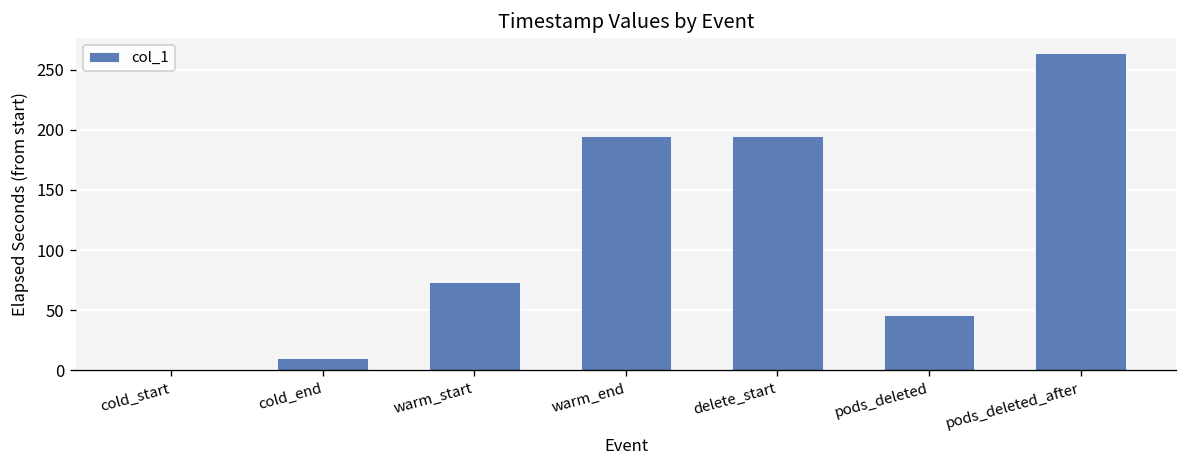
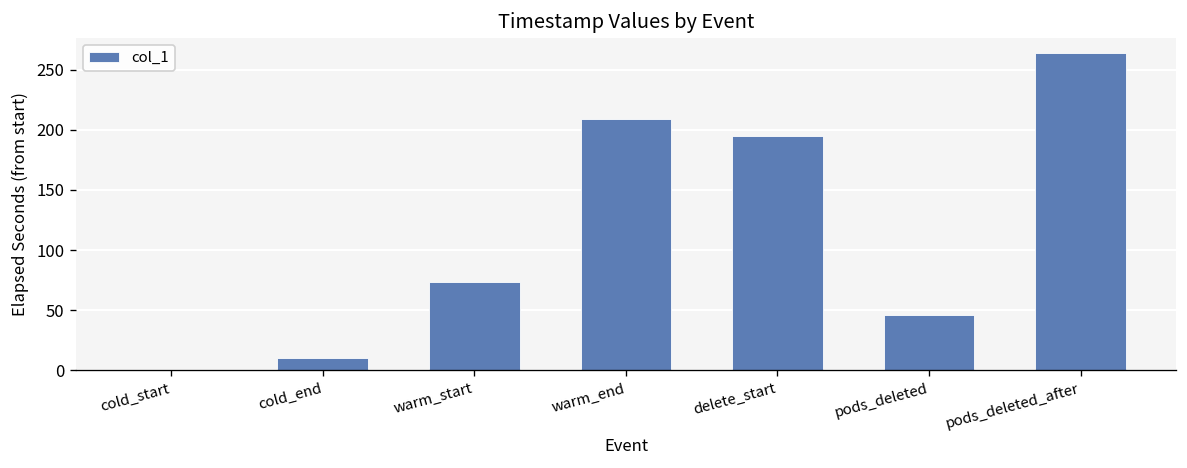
  {
    "cold_start": 0,
    "cold_end": 10,
    "warm_start": 74,
-   "warm_end": 195,
+   "warm_end": 209,
    "delete_start": 195,
    "pods_deleted": 46,
    "pods_deleted_after": 264
  }
